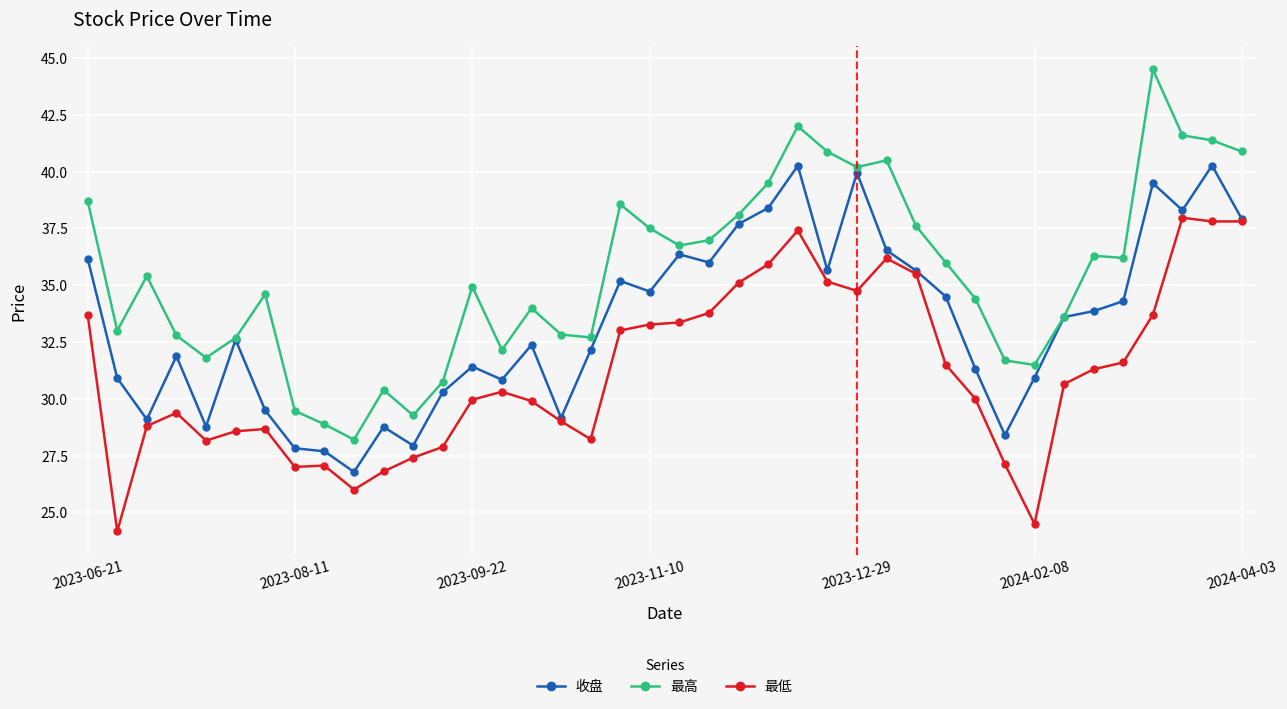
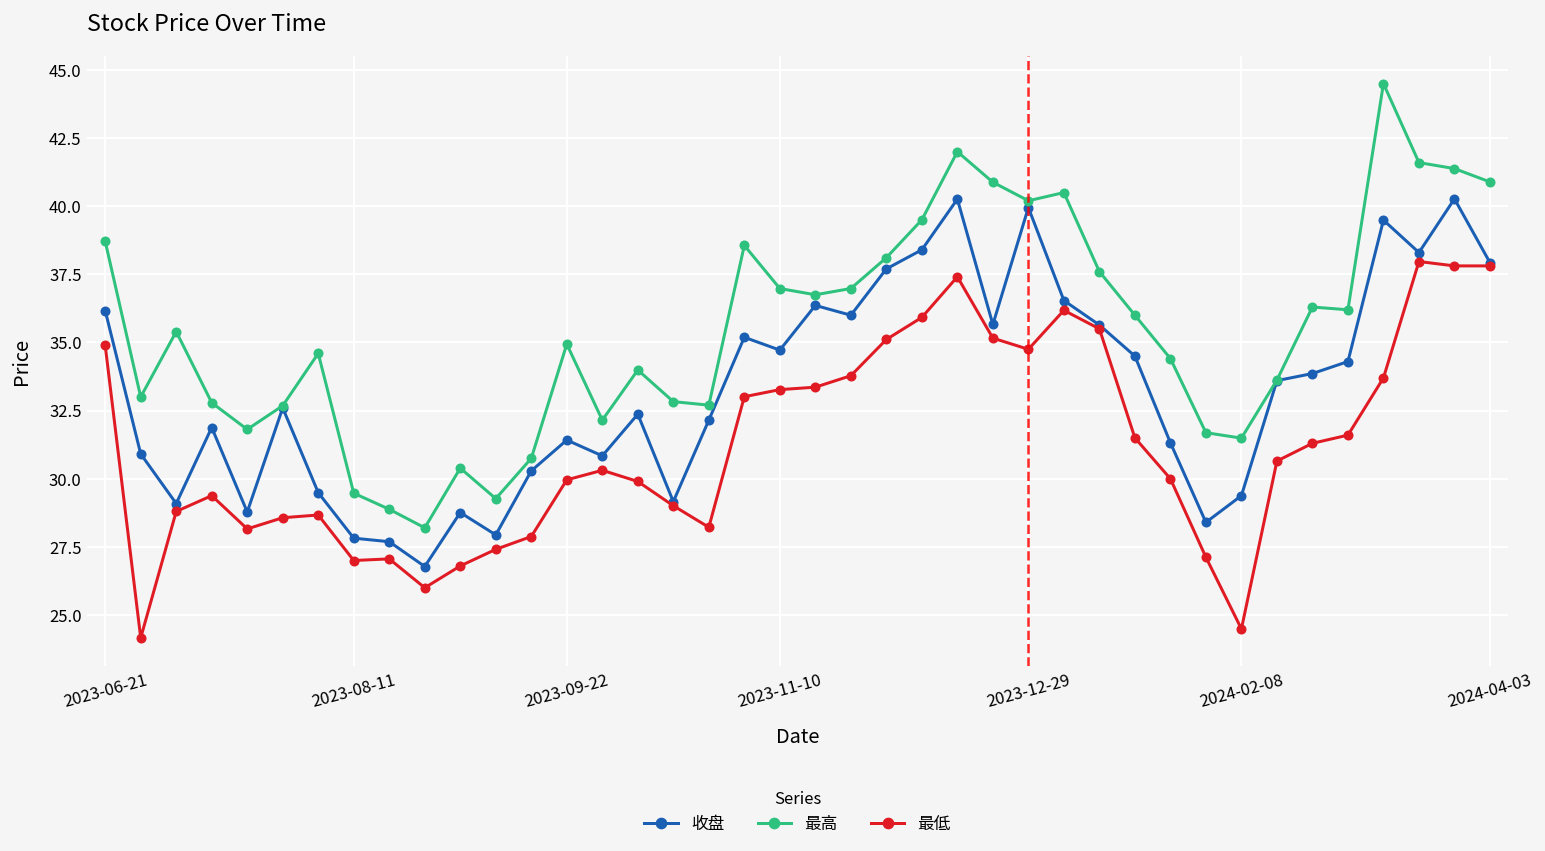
  {
    "收盘": {
      "2023-06-21": 36.2,
      "2023-08-11": 27.8,
      "2023-09-22": 31.4,
      "2023-11-10": 34.7,
      "2023-12-29": 40.0,
-     "2024-02-08": 30.9,
+     "2024-02-08": 29.4,
      "2024-04-03": 37.9
    },
    "最高": {
      "2023-06-21": 38.7,
      "2023-08-11": 29.5,
      "2023-09-22": 34.9,
-     "2023-11-10": 37.5,
+     "2023-11-10": 37.0,
      "2023-12-29": 40.2,
      "2024-02-08": 31.5,
      "2024-04-03": 40.9
    },
    "最低": {
-     "2023-06-21": 33.7,
+     "2023-06-21": 34.9,
      "2023-08-11": 27.0,
      "2023-09-22": 30.0,
      "2023-11-10": 33.3,
      "2023-12-29": 34.8,
      "2024-02-08": 24.5,
      "2024-04-03": 37.8
    }
  }
